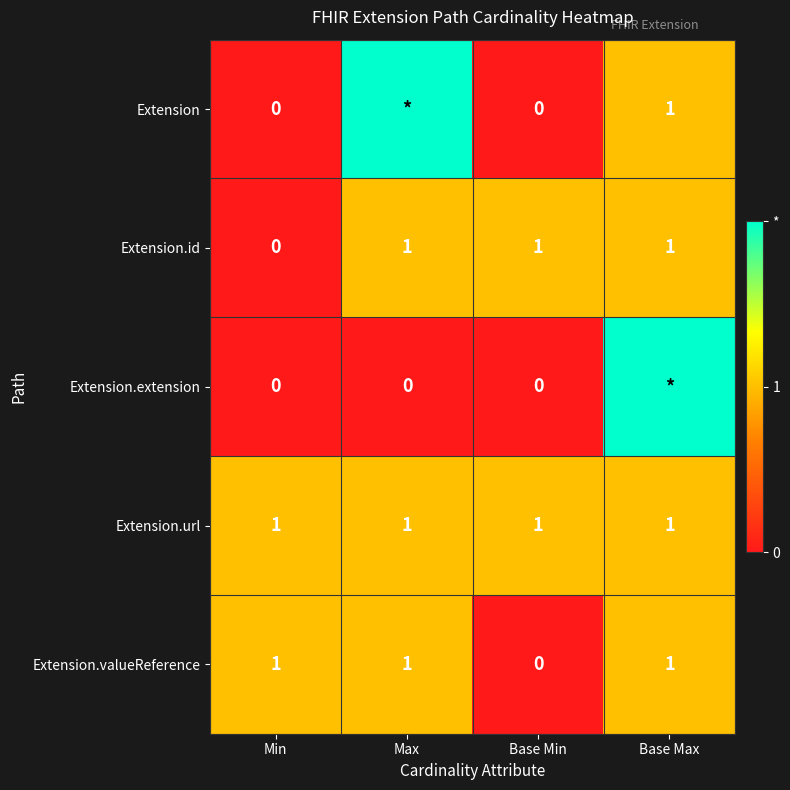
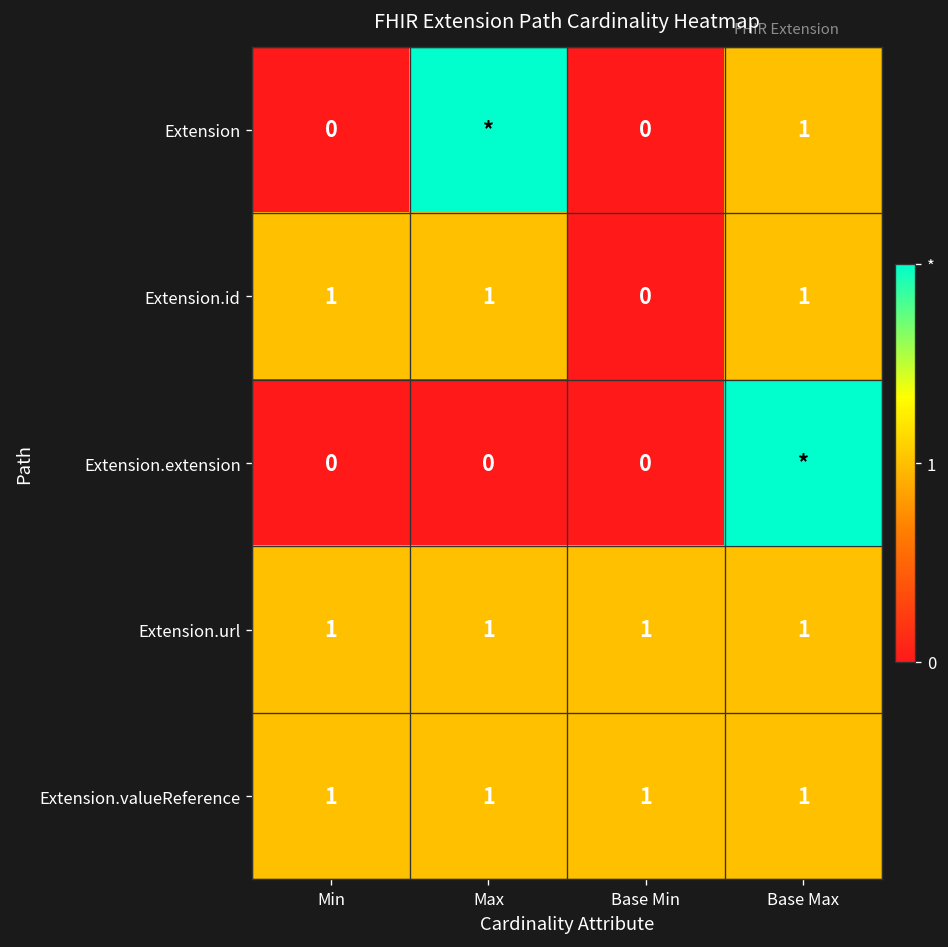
  {
    "Extension": {
      "Min": 0,
      "Base Min": 0,
      "Base Max": 1
    },
    "Extension.id": {
-     "Min": 0,
+     "Min": 1,
      "Max": 1,
-     "Base Min": 1,
+     "Base Min": 0,
      "Base Max": 1
    },
    "Extension.extension": {
      "Min": 0,
      "Max": 0,
      "Base Min": 0
    },
    "Extension.url": {
      "Min": 1,
      "Max": 1,
      "Base Min": 1,
      "Base Max": 1
    },
    "Extension.valueReference": {
      "Min": 1,
      "Max": 1,
-     "Base Min": 0,
+     "Base Min": 1,
      "Base Max": 1
    }
  }
